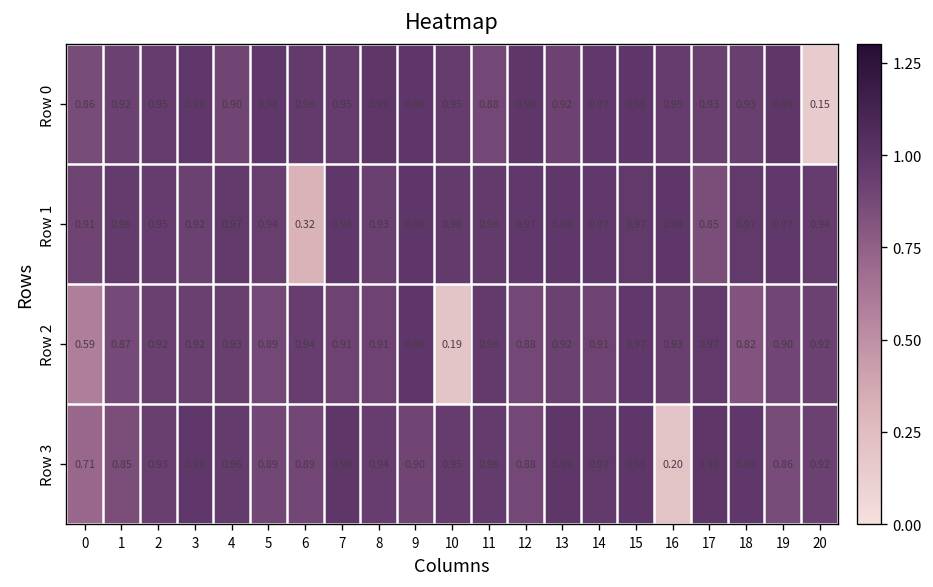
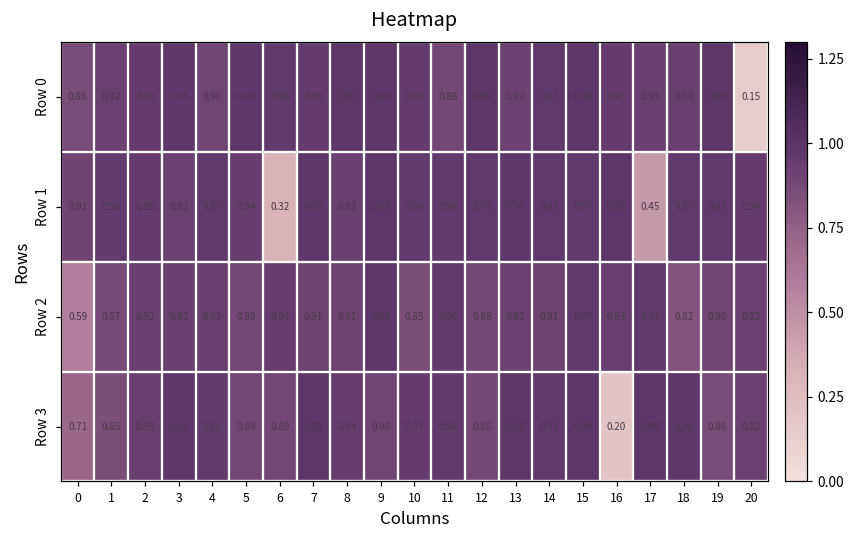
  {
    "Row 0": {
      "20": 0.15
    },
    "Row 1": {
      "6": 0.32,
-     "17": 0.85
+     "17": 0.45
    },
    "Row 2": {
      "0": 0.59,
-     "10": 0.19,
+     "10": 0.85,
      "18": 0.82
    },
    "Row 3": {
      "0": 0.71,
      "1": 0.85,
      "16": 0.20
    }
  }
